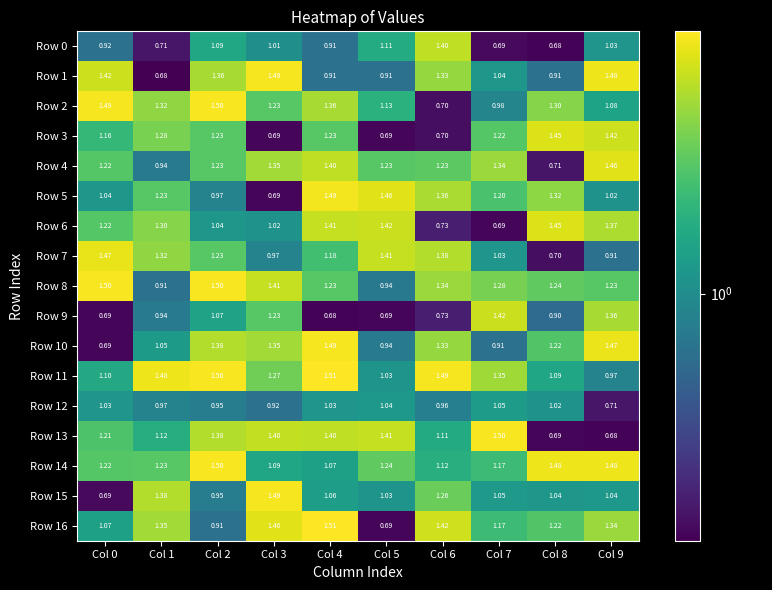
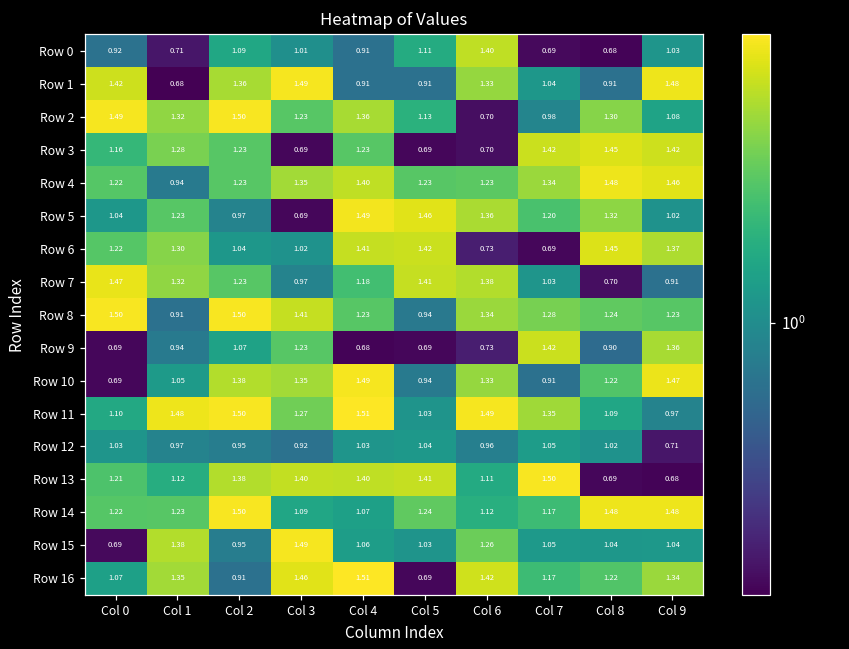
  {
    "Row 0": {
      "Col 0": 0.92,
      "Col 1": 0.71,
      "Col 2": 1.09,
      "Col 3": 1.01,
      "Col 4": 0.91,
      "Col 5": 1.11,
      "Col 6": 1.40,
      "Col 7": 0.69,
      "Col 8": 0.68,
      "Col 9": 1.03
    },
    "Row 1": {
      "Col 0": 1.42,
      "Col 1": 0.68,
      "Col 2": 1.36,
      "Col 3": 1.49,
      "Col 4": 0.91,
      "Col 5": 0.91,
      "Col 6": 1.33,
      "Col 7": 1.04,
      "Col 8": 0.91,
      "Col 9": 1.48
    },
    "Row 2": {
      "Col 0": 1.49,
      "Col 1": 1.32,
      "Col 2": 1.50,
      "Col 3": 1.23,
      "Col 4": 1.36,
      "Col 5": 1.13,
      "Col 6": 0.70,
      "Col 7": 0.98,
      "Col 8": 1.30,
      "Col 9": 1.08
    },
    "Row 3": {
      "Col 0": 1.16,
      "Col 1": 1.28,
      "Col 2": 1.23,
      "Col 3": 0.69,
      "Col 4": 1.23,
      "Col 5": 0.69,
      "Col 6": 0.70,
-     "Col 7": 1.22,
+     "Col 7": 1.42,
      "Col 8": 1.45,
      "Col 9": 1.42
    },
    "Row 4": {
      "Col 0": 1.22,
      "Col 1": 0.94,
      "Col 2": 1.23,
      "Col 3": 1.35,
      "Col 4": 1.40,
      "Col 5": 1.23,
      "Col 6": 1.23,
      "Col 7": 1.34,
-     "Col 8": 0.71,
+     "Col 8": 1.48,
      "Col 9": 1.46
    },
    "Row 5": {
      "Col 0": 1.04,
      "Col 1": 1.23,
      "Col 2": 0.97,
      "Col 3": 0.69,
      "Col 4": 1.49,
      "Col 5": 1.46,
      "Col 6": 1.36,
      "Col 7": 1.20,
      "Col 8": 1.32,
      "Col 9": 1.02
    },
    "Row 6": {
      "Col 0": 1.22,
      "Col 1": 1.30,
      "Col 2": 1.04,
      "Col 3": 1.02,
      "Col 4": 1.41,
      "Col 5": 1.42,
      "Col 6": 0.73,
      "Col 7": 0.69,
      "Col 8": 1.45,
      "Col 9": 1.37
    },
    "Row 7": {
      "Col 0": 1.47,
      "Col 1": 1.32,
      "Col 2": 1.23,
      "Col 3": 0.97,
      "Col 4": 1.18,
      "Col 5": 1.41,
      "Col 6": 1.38,
      "Col 7": 1.03,
      "Col 8": 0.70,
      "Col 9": 0.91
    },
    "Row 8": {
      "Col 0": 1.50,
      "Col 1": 0.91,
      "Col 2": 1.50,
      "Col 3": 1.41,
      "Col 4": 1.23,
      "Col 5": 0.94,
      "Col 6": 1.34,
      "Col 7": 1.28,
      "Col 8": 1.24,
      "Col 9": 1.23
    },
    "Row 9": {
      "Col 0": 0.69,
      "Col 1": 0.94,
      "Col 2": 1.07,
      "Col 3": 1.23,
      "Col 4": 0.68,
      "Col 5": 0.69,
      "Col 6": 0.73,
      "Col 7": 1.42,
      "Col 8": 0.90,
      "Col 9": 1.36
    },
    "Row 10": {
      "Col 0": 0.69,
      "Col 1": 1.05,
      "Col 2": 1.38,
      "Col 3": 1.35,
      "Col 4": 1.49,
      "Col 5": 0.94,
      "Col 6": 1.33,
      "Col 7": 0.91,
      "Col 8": 1.22,
      "Col 9": 1.47
    },
    "Row 11": {
      "Col 0": 1.10,
      "Col 1": 1.48,
      "Col 2": 1.50,
      "Col 3": 1.27,
      "Col 4": 1.51,
      "Col 5": 1.03,
      "Col 6": 1.49,
      "Col 7": 1.35,
      "Col 8": 1.09,
      "Col 9": 0.97
    },
    "Row 12": {
      "Col 0": 1.03,
      "Col 1": 0.97,
      "Col 2": 0.95,
      "Col 3": 0.92,
      "Col 4": 1.03,
      "Col 5": 1.04,
      "Col 6": 0.96,
      "Col 7": 1.05,
      "Col 8": 1.02,
      "Col 9": 0.71
    },
    "Row 13": {
      "Col 0": 1.21,
      "Col 1": 1.12,
      "Col 2": 1.38,
      "Col 3": 1.40,
      "Col 4": 1.40,
      "Col 5": 1.41,
      "Col 6": 1.11,
      "Col 7": 1.50,
      "Col 8": 0.69,
      "Col 9": 0.68
    },
    "Row 14": {
      "Col 0": 1.22,
      "Col 1": 1.23,
      "Col 2": 1.50,
      "Col 3": 1.09,
      "Col 4": 1.07,
      "Col 5": 1.24,
      "Col 6": 1.12,
      "Col 7": 1.17,
      "Col 8": 1.48,
      "Col 9": 1.48
    },
    "Row 15": {
      "Col 0": 0.69,
      "Col 1": 1.38,
      "Col 2": 0.95,
      "Col 3": 1.49,
      "Col 4": 1.06,
      "Col 5": 1.03,
      "Col 6": 1.26,
      "Col 7": 1.05,
      "Col 8": 1.04,
      "Col 9": 1.04
    },
    "Row 16": {
      "Col 0": 1.07,
      "Col 1": 1.35,
      "Col 2": 0.91,
      "Col 3": 1.46,
      "Col 4": 1.51,
      "Col 5": 0.69,
      "Col 6": 1.42,
      "Col 7": 1.17,
      "Col 8": 1.22,
      "Col 9": 1.34
    }
  }
